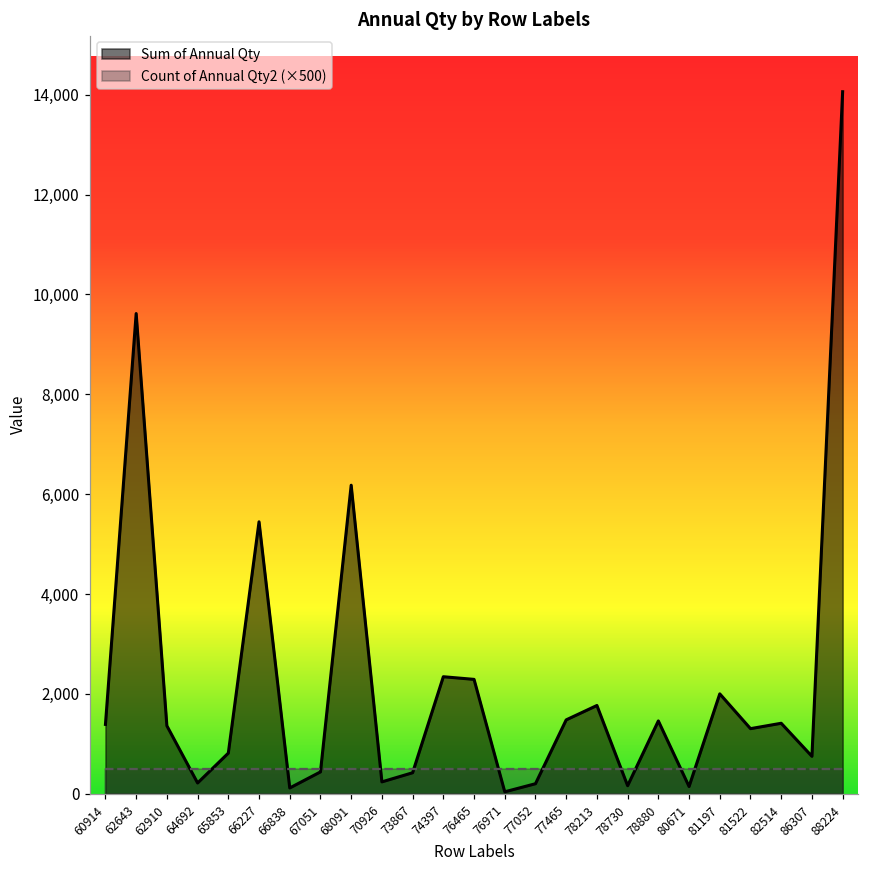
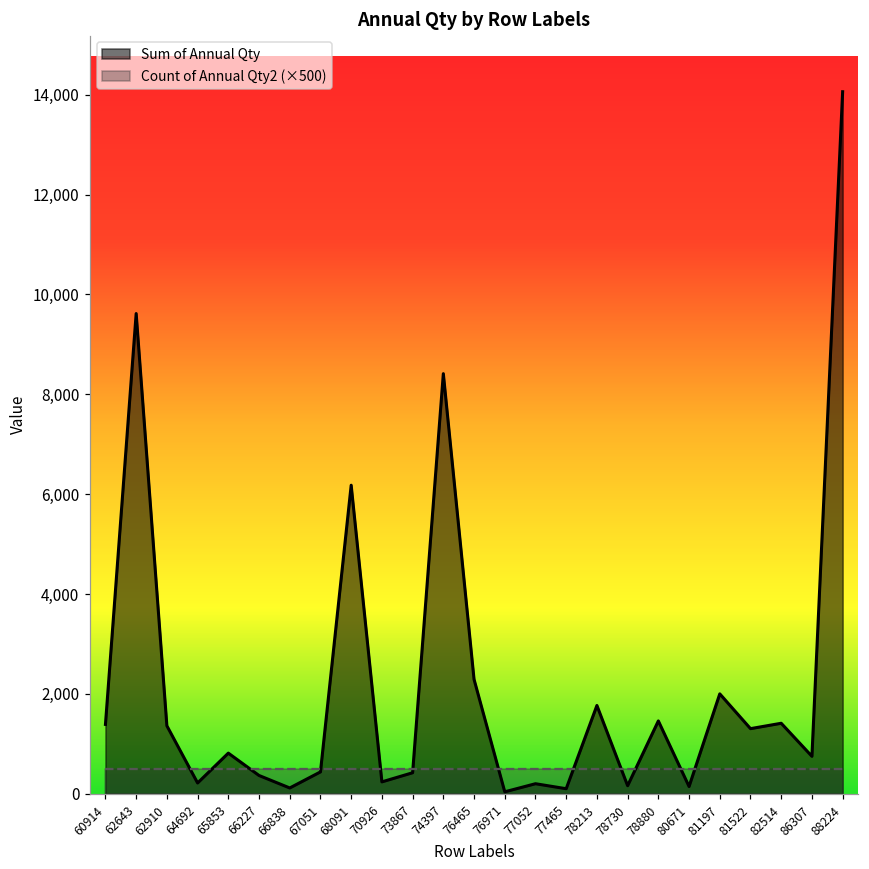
  {
    "Sum of Annual Qty": {
      "60914": "1,400",
      "62643": "9,600",
      "62910": "1,400",
      "64692": "200",
      "65853": "800",
-     "66227": "5,400",
+     "66227": "400",
      "66838": "100",
      "67051": "400",
      "68091": "6,200",
      "70926": "200",
      "73867": "400",
-     "74397": "2,300",
+     "74397": "8,400",
      "76465": "2,300",
      "76971": "0",
      "77052": "200",
-     "77465": "1,500",
+     "77465": "100",
      "78213": "1,800",
      "78730": "200",
      "78880": "1,500",
      "80671": "100",
      "81197": "2,000",
      "81522": "1,300",
      "82514": "1,400",
      "86307": "700",
      "88224": "14,100"
    },
    "Count of Annual Qty2 (×500)": {
      "60914": "500",
      "62643": "500",
      "62910": "500",
      "64692": "500",
      "65853": "500",
      "66227": "500",
      "66838": "500",
      "67051": "500",
      "68091": "500",
      "70926": "500",
      "73867": "500",
      "74397": "500",
      "76465": "500",
      "76971": "500",
      "77052": "500",
      "77465": "500",
      "78213": "500",
      "78730": "500",
      "78880": "500",
      "80671": "500",
      "81197": "500",
      "81522": "500",
      "82514": "500",
      "86307": "500",
      "88224": "500"
    }
  }
